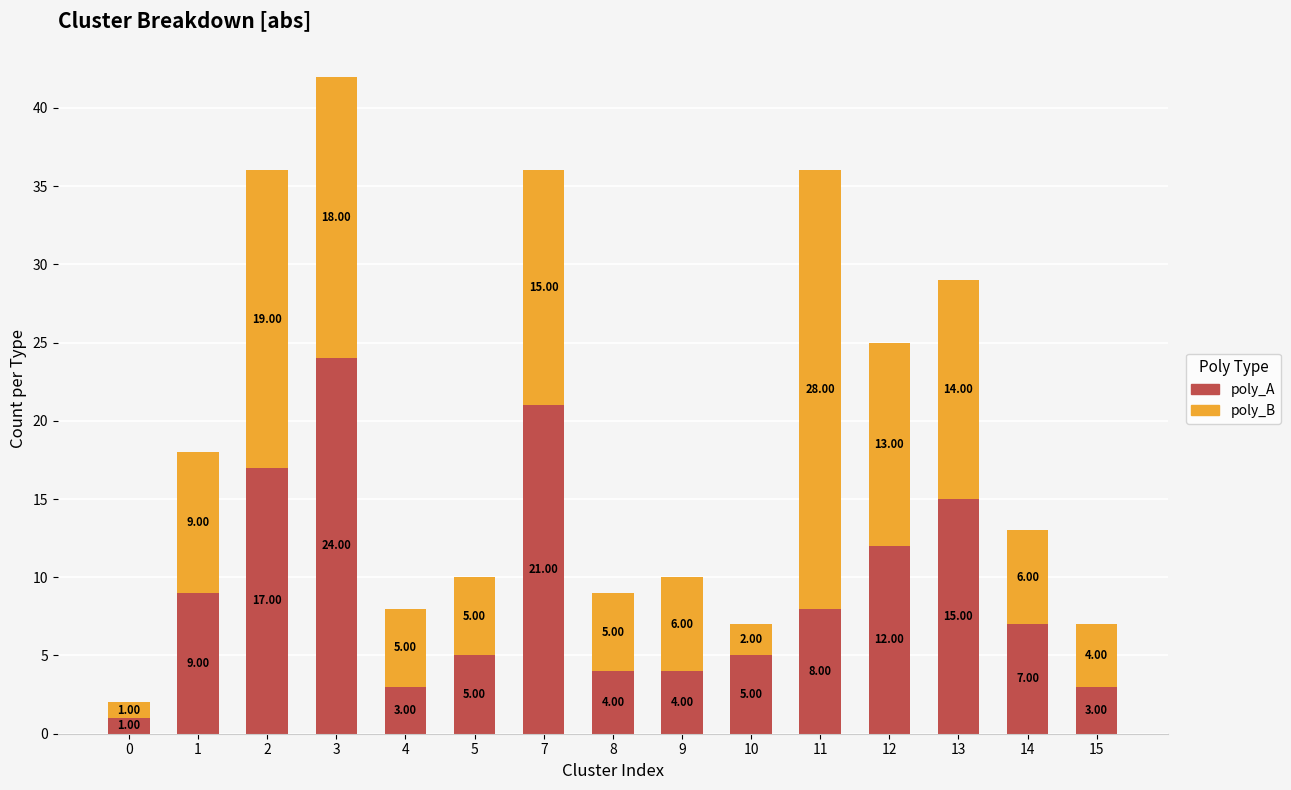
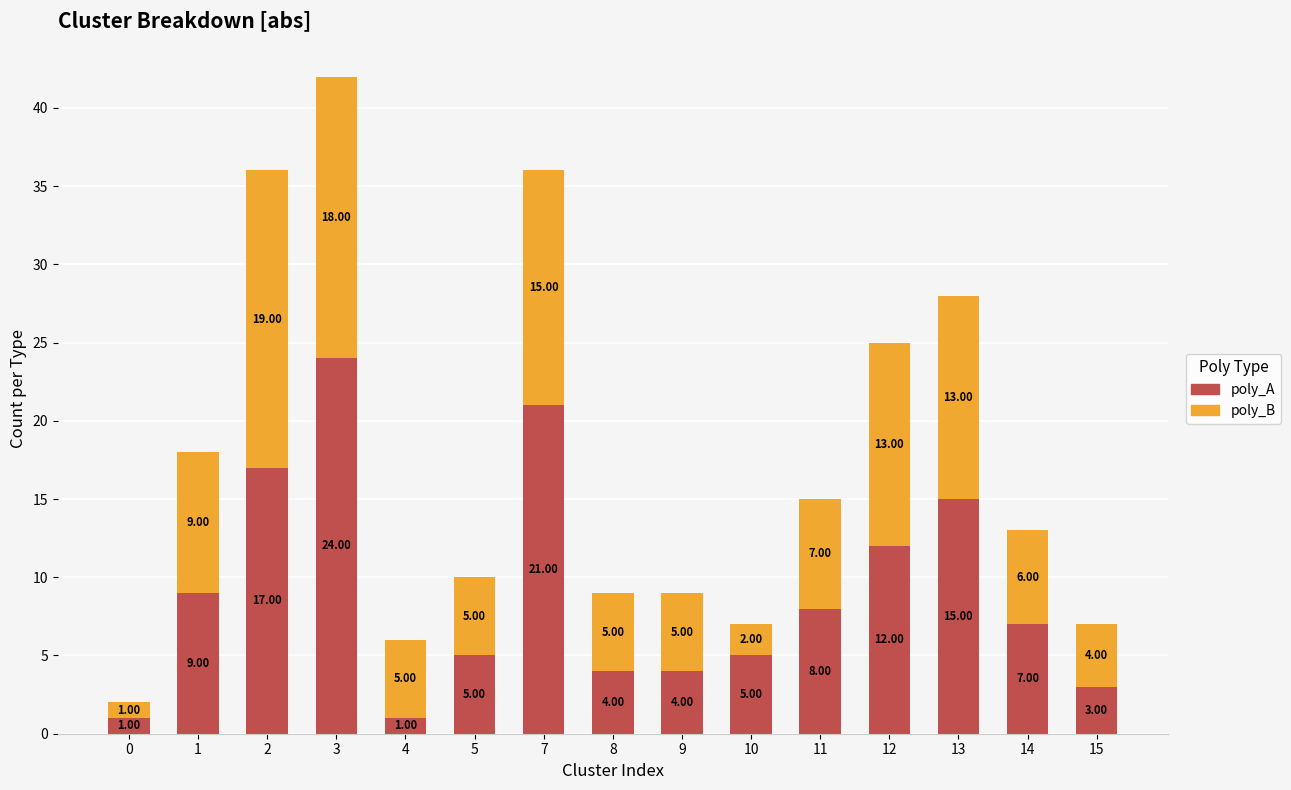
  {
    "poly_A": {
      "0": 1.00,
      "1": 9.00,
      "2": 17.00,
      "3": 24.00,
-     "4": 3.00,
+     "4": 1.00,
      "5": 5.00,
      "7": 21.00,
      "8": 4.00,
      "9": 4.00,
      "10": 5.00,
      "11": 8.00,
      "12": 12.00,
      "13": 15.00,
      "14": 7.00,
      "15": 3.00
    },
    "poly_B": {
      "0": 1.00,
      "1": 9.00,
      "2": 19.00,
      "3": 18.00,
      "4": 5.00,
      "5": 5.00,
      "7": 15.00,
      "8": 5.00,
-     "9": 6.00,
+     "9": 5.00,
      "10": 2.00,
-     "11": 28.00,
+     "11": 7.00,
      "12": 13.00,
-     "13": 14.00,
+     "13": 13.00,
      "14": 6.00,
      "15": 4.00
    }
  }
